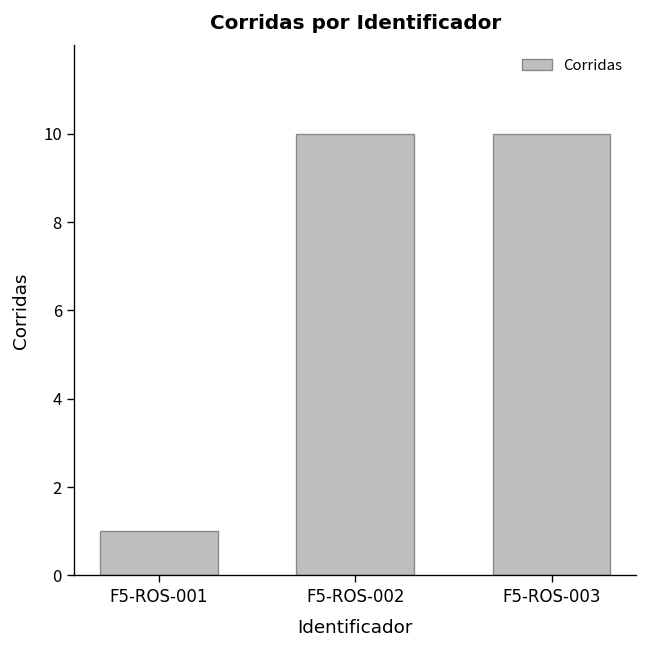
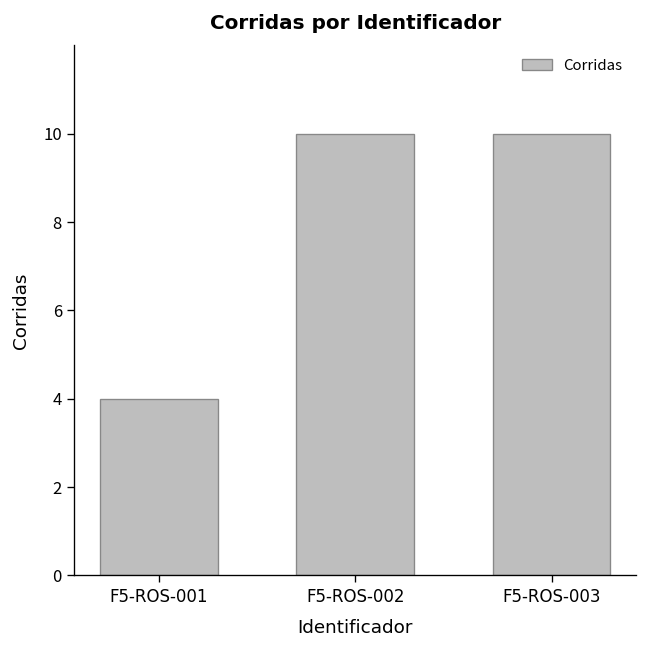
  {
-   "F5-ROS-001": 1,
+   "F5-ROS-001": 4,
    "F5-ROS-002": 10,
    "F5-ROS-003": 10
  }
